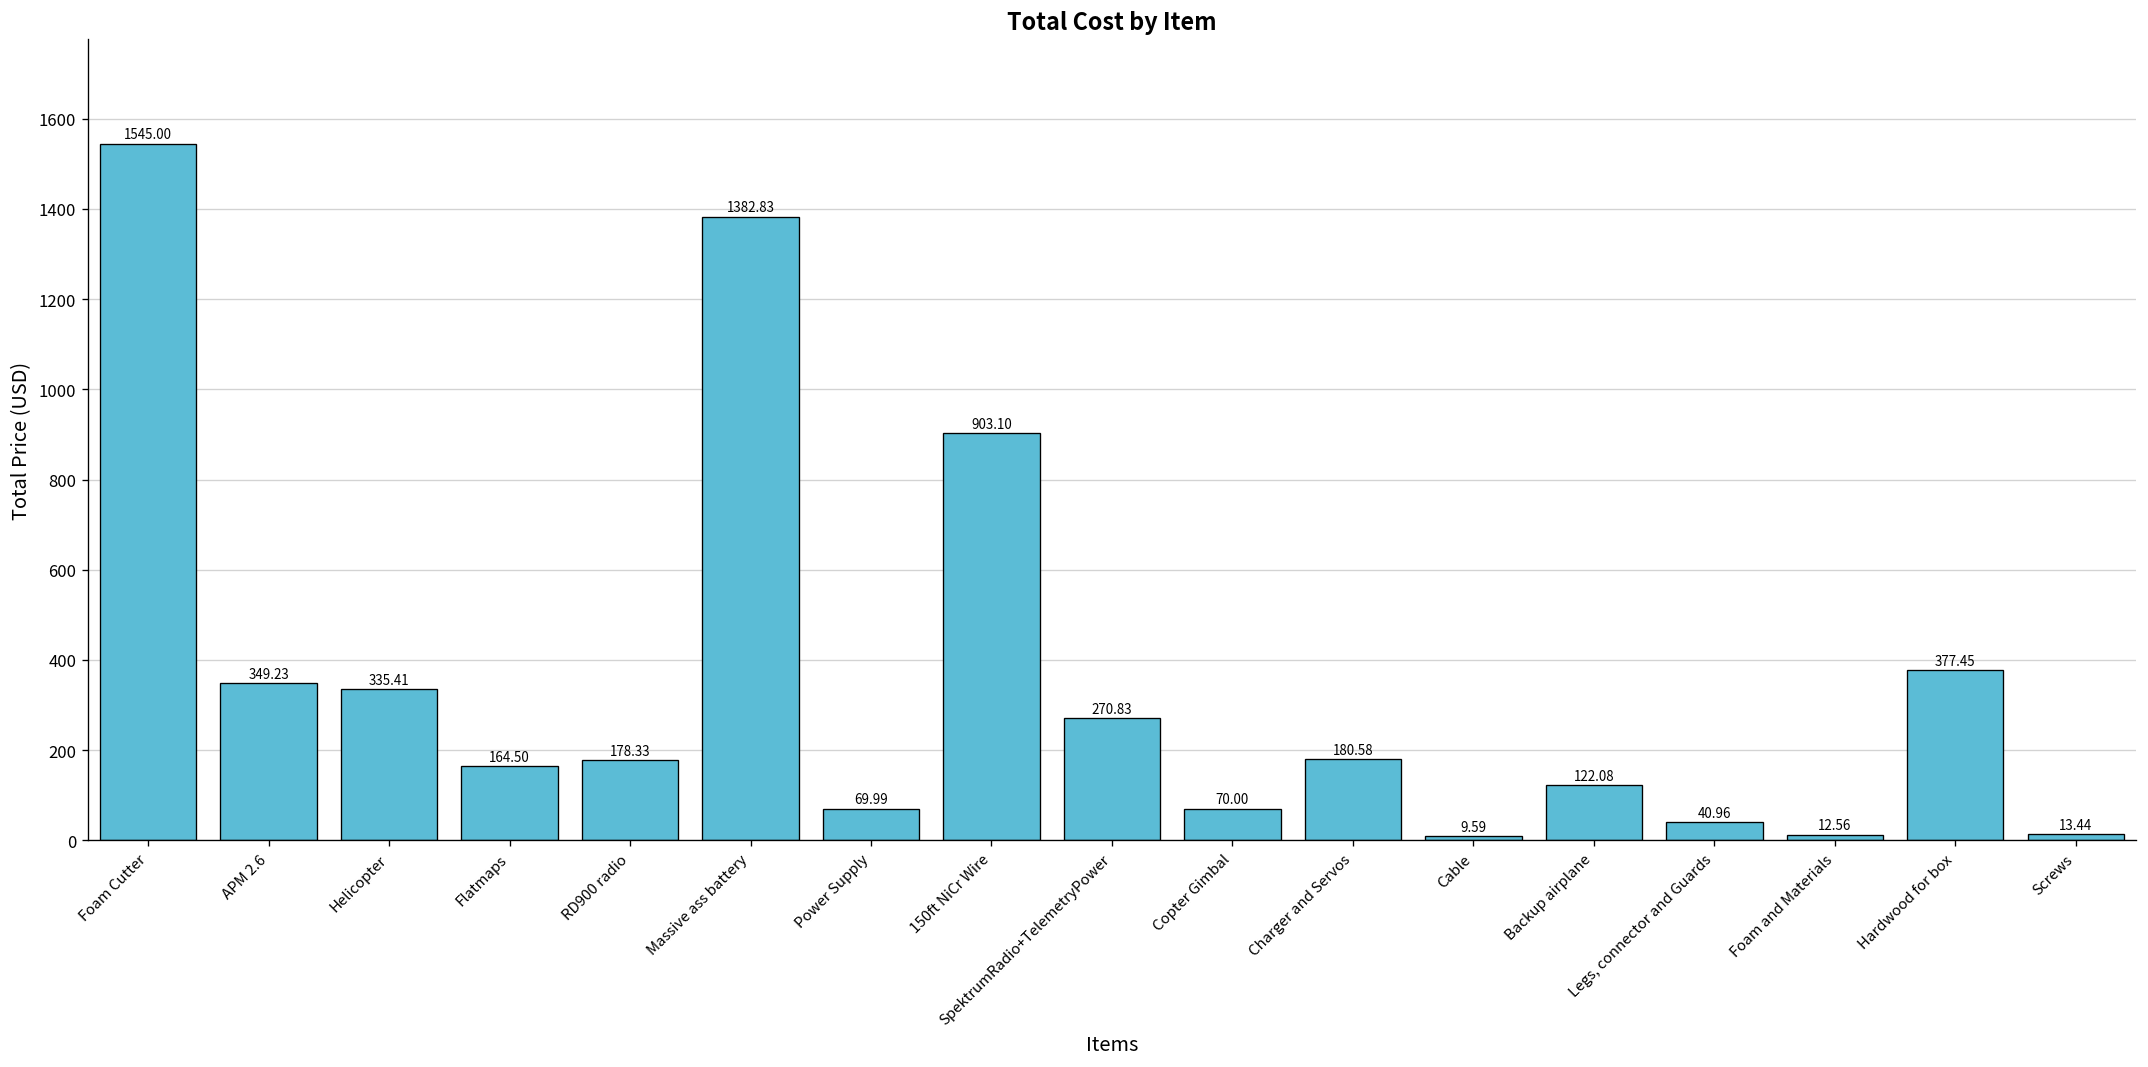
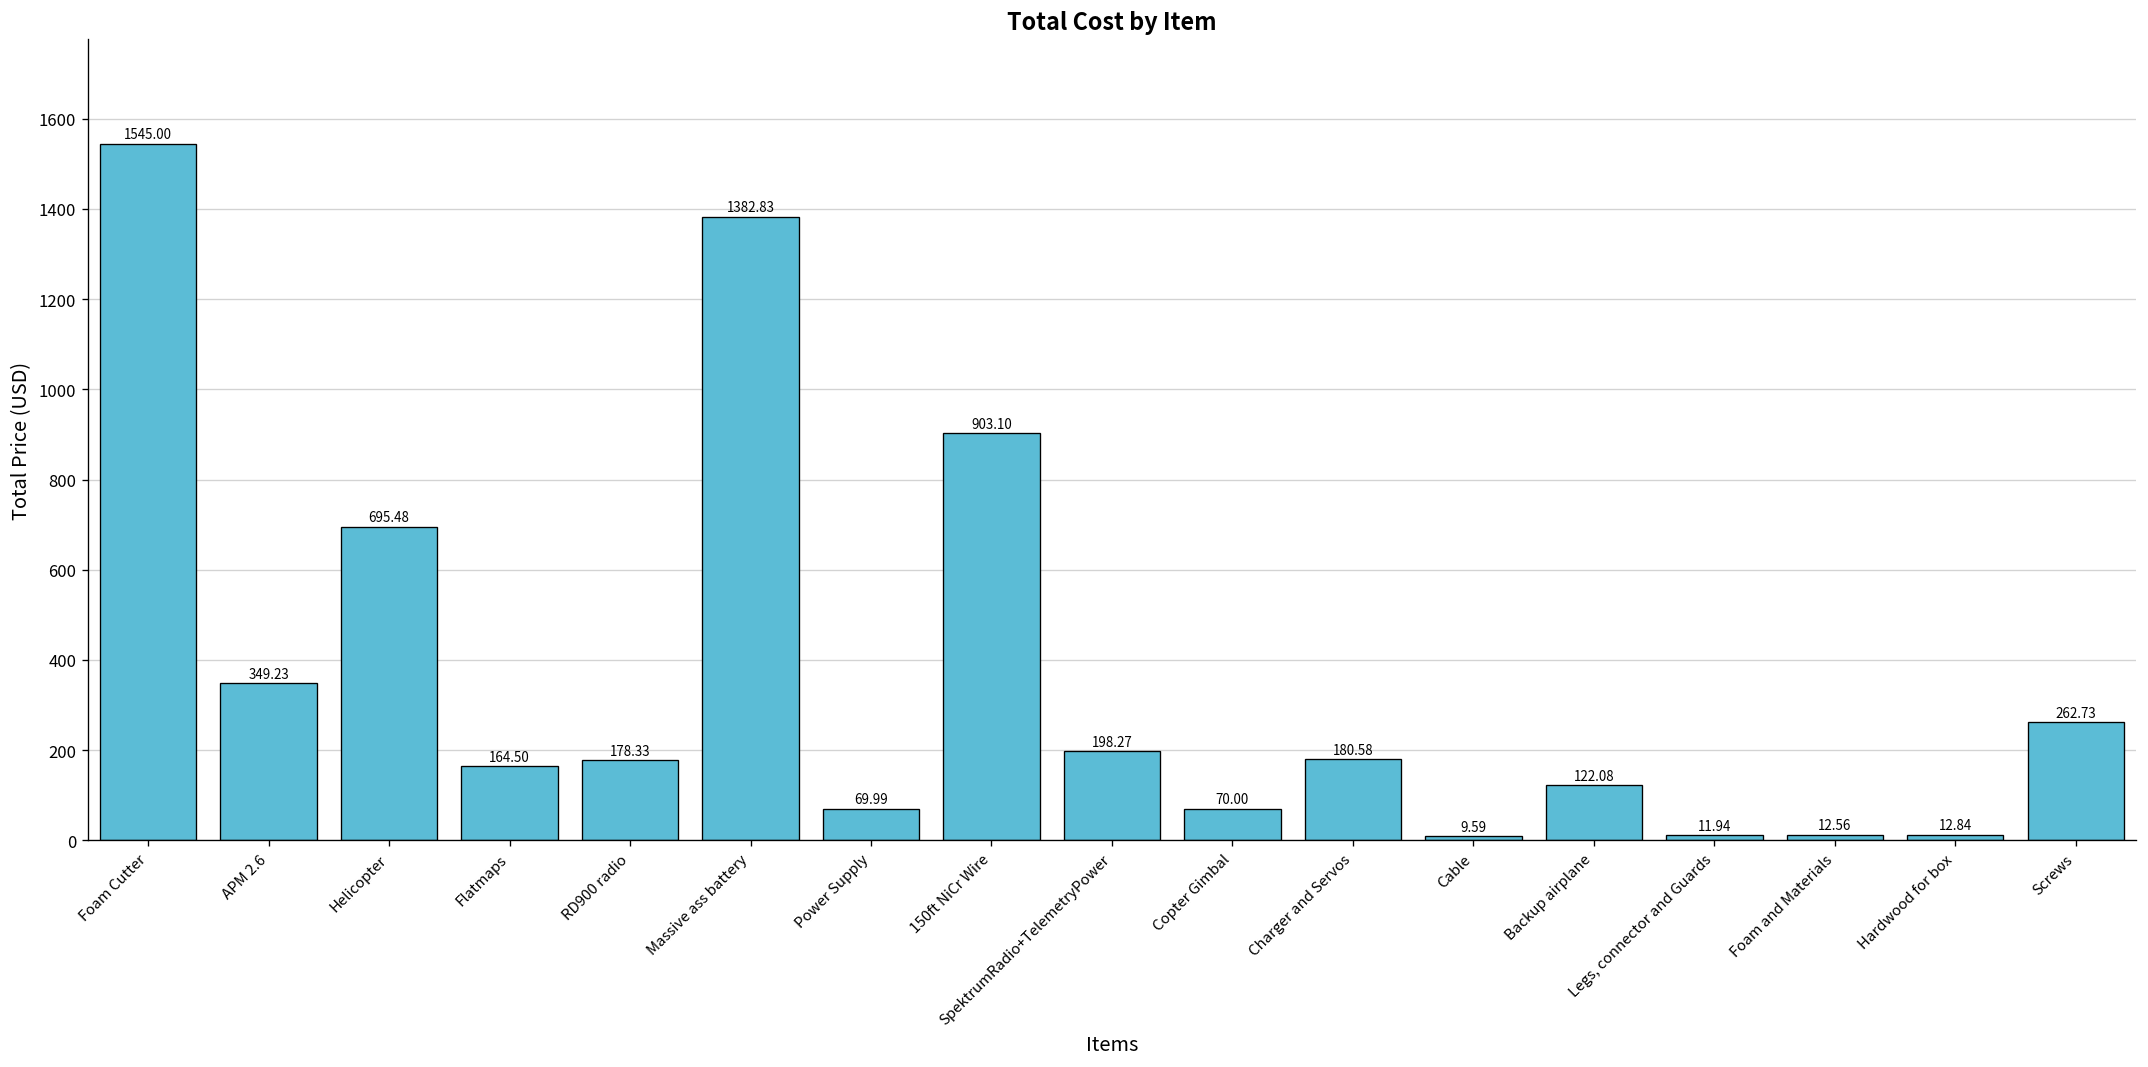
  {
    "Foam Cutter": 1545.00,
    "APM 2.6": 349.23,
-   "Helicopter": 335.41,
+   "Helicopter": 695.48,
    "Flatmaps": 164.50,
    "RD900 radio": 178.33,
    "Massive ass battery": 1382.83,
    "Power Supply": 69.99,
    "150ft NiCr Wire": 903.10,
-   "SpektrumRadio+TelemetryPower": 270.83,
+   "SpektrumRadio+TelemetryPower": 198.27,
    "Copter Gimbal": 70.00,
    "Charger and Servos": 180.58,
    "Cable": 9.59,
    "Backup airplane": 122.08,
-   "Legs, connector and Guards": 40.96,
+   "Legs, connector and Guards": 11.94,
    "Foam and Materials": 12.56,
-   "Hardwood for box": 377.45,
-   "Screws": 13.44
+   "Hardwood for box": 12.84,
+   "Screws": 262.73
  }
